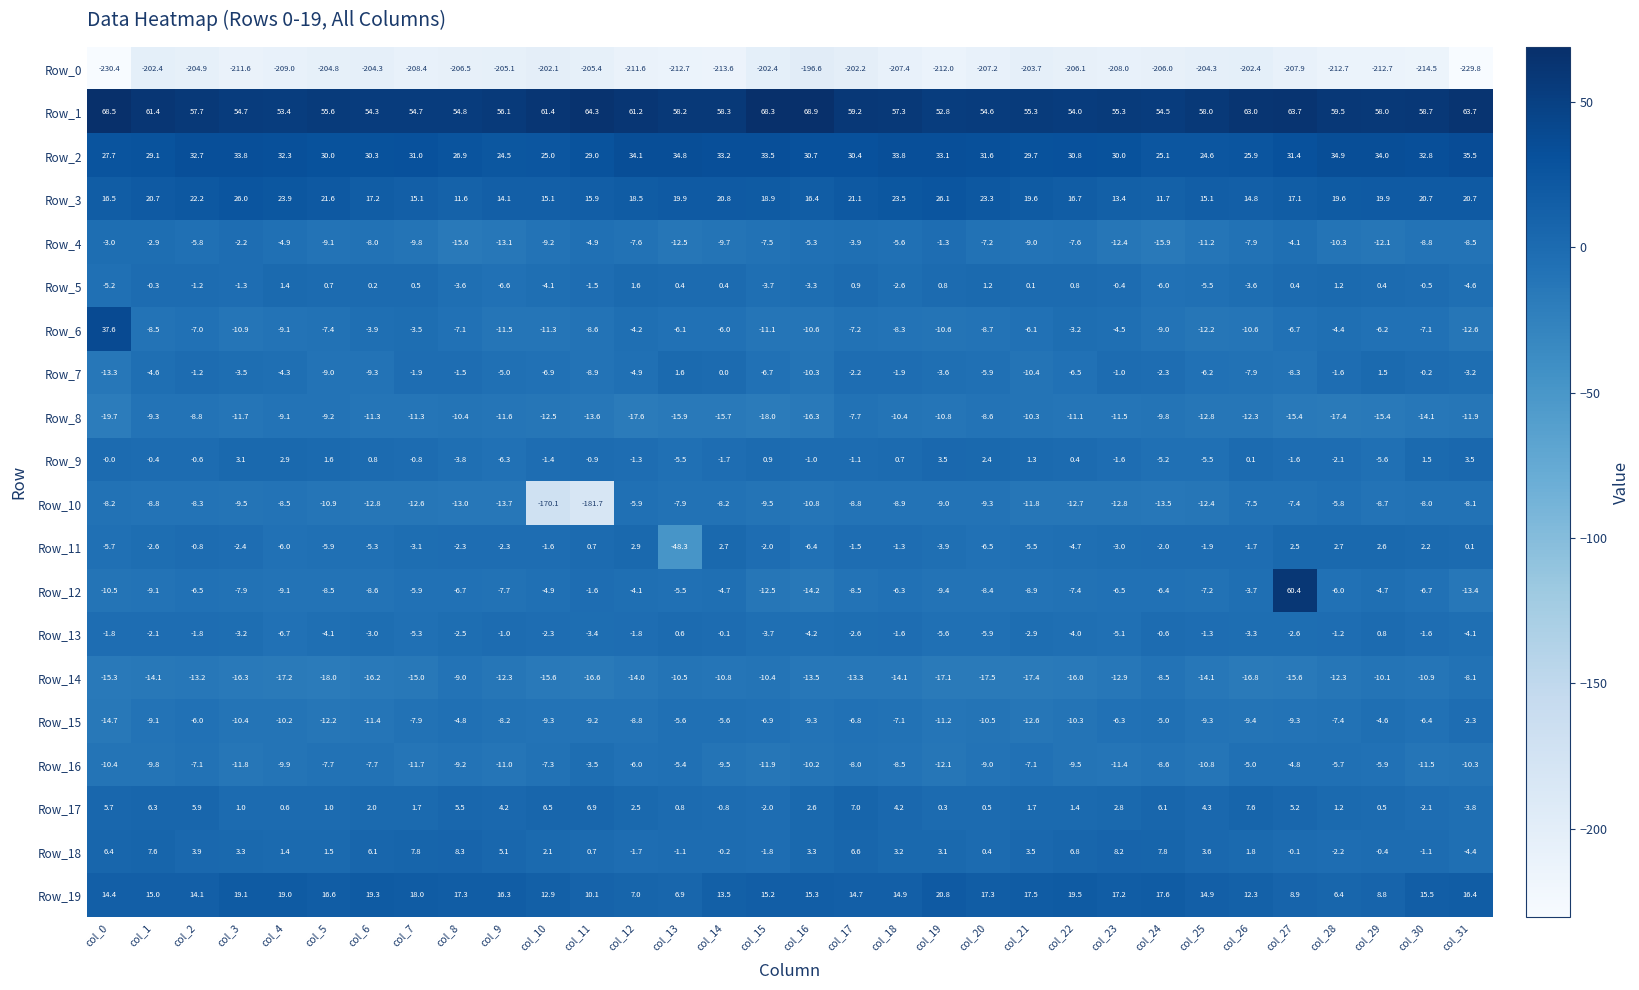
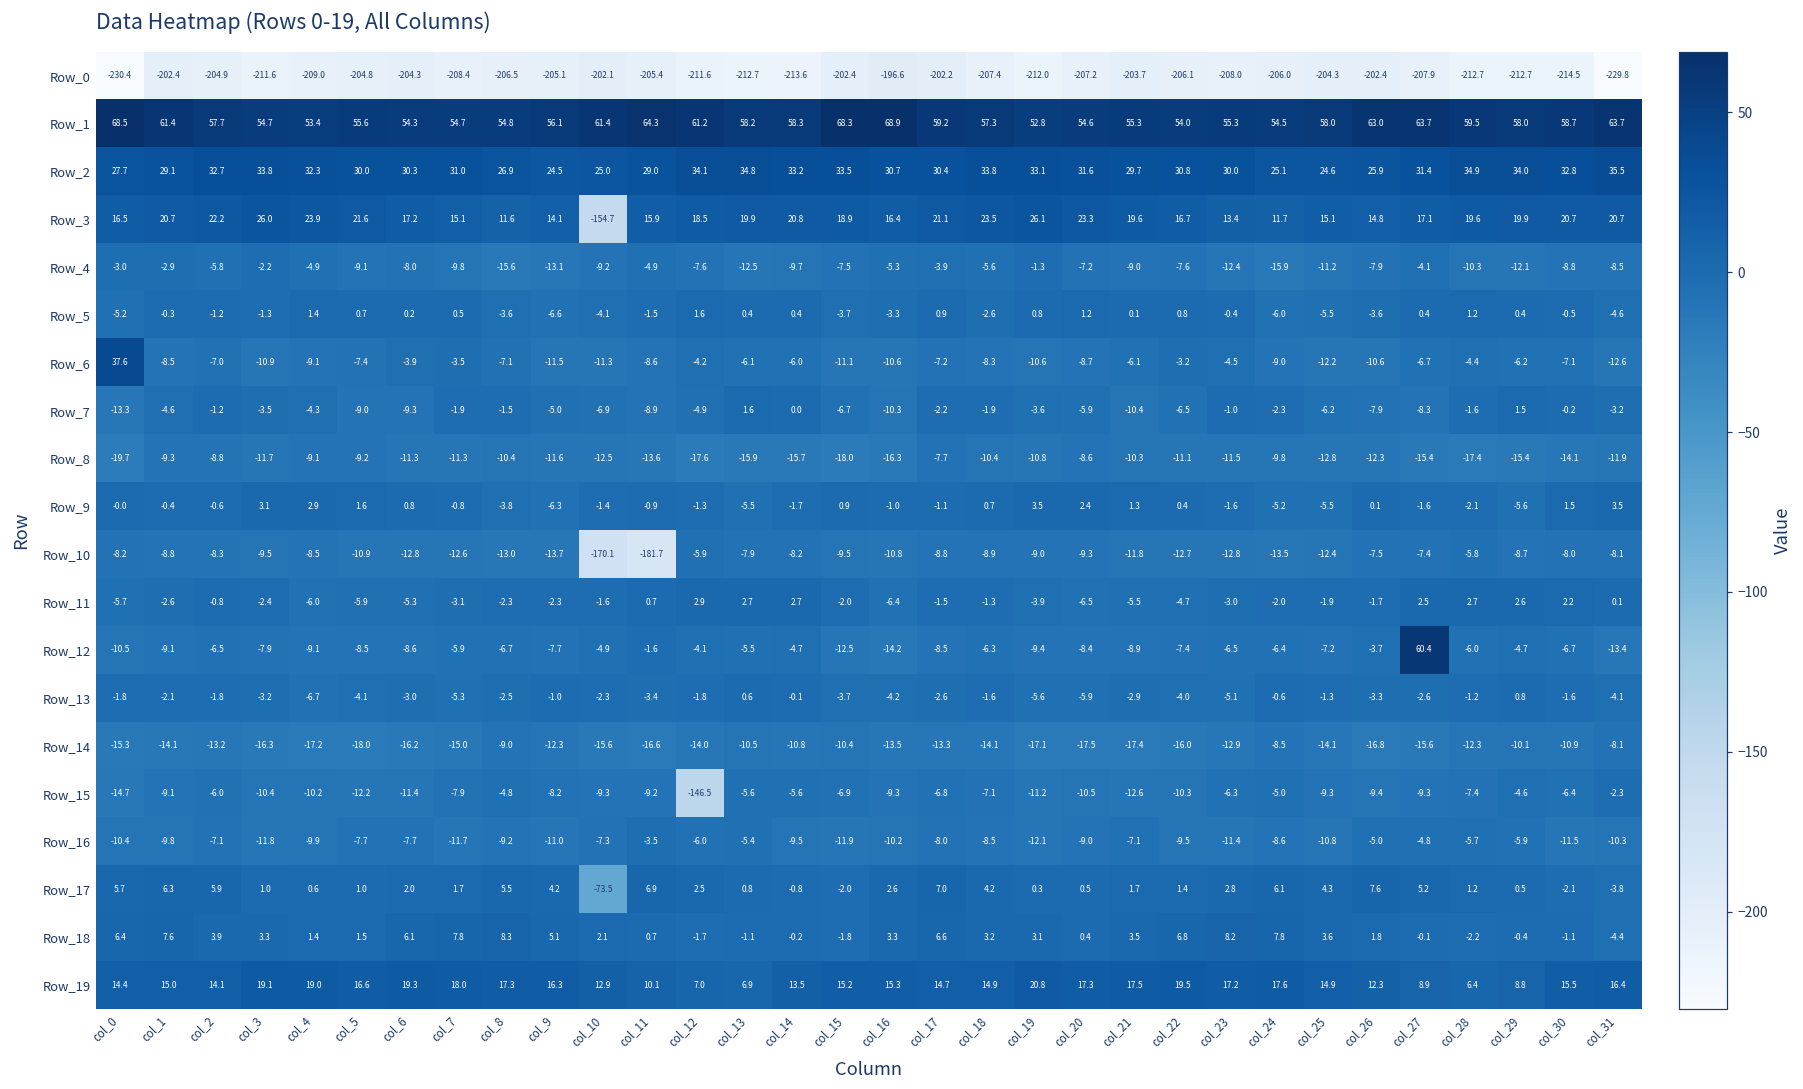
  {
    "Row_3": {
      "col_0": 16.5,
      "col_1": 20.7,
      "col_2": 22.2,
      "col_3": 26.0,
      "col_4": 23.9,
      "col_5": 21.6,
      "col_6": 17.2,
      "col_7": 15.1,
      "col_8": 11.6,
      "col_9": 14.1,
-     "col_10": 15.1,
+     "col_10": -154.7,
      "col_11": 15.9,
      "col_12": 18.5,
      "col_13": 19.9,
      "col_14": 20.8,
      "col_15": 18.9,
      "col_16": 16.4,
      "col_17": 21.1,
      "col_18": 23.5,
      "col_19": 26.1,
      "col_20": 23.3,
      "col_21": 19.6,
      "col_22": 16.7,
      "col_23": 13.4,
      "col_24": 11.7,
      "col_25": 15.1,
      "col_26": 14.8,
      "col_27": 17.1,
      "col_28": 19.6,
      "col_29": 19.9,
      "col_30": 20.7,
      "col_31": 20.7
    },
    "Row_11": {
      "col_0": -5.7,
      "col_1": -2.6,
      "col_2": -0.8,
      "col_3": -2.4,
      "col_4": -6.0,
      "col_5": -5.9,
      "col_6": -5.3,
      "col_7": -3.1,
      "col_8": -2.3,
      "col_9": -2.3,
      "col_10": -1.6,
      "col_11": 0.7,
      "col_12": 2.9,
-     "col_13": -48.3,
+     "col_13": 2.7,
      "col_14": 2.7,
      "col_15": -2.0,
      "col_16": -6.4,
      "col_17": -1.5,
      "col_18": -1.3,
      "col_19": -3.9,
      "col_20": -6.5,
      "col_21": -5.5,
      "col_22": -4.7,
      "col_23": -3.0,
      "col_24": -2.0,
      "col_25": -1.9,
      "col_26": -1.7,
      "col_27": 2.5,
      "col_28": 2.7,
      "col_29": 2.6,
      "col_30": 2.2,
      "col_31": 0.1
    },
    "Row_15": {
      "col_0": -14.7,
      "col_1": -9.1,
      "col_2": -6.0,
      "col_3": -10.4,
      "col_4": -10.2,
      "col_5": -12.2,
      "col_6": -11.4,
      "col_7": -7.9,
      "col_8": -4.8,
      "col_9": -8.2,
      "col_10": -9.3,
      "col_11": -9.2,
-     "col_12": -8.8,
+     "col_12": -146.5,
      "col_13": -5.6,
      "col_14": -5.6,
      "col_15": -6.9,
      "col_16": -9.3,
      "col_17": -6.8,
      "col_18": -7.1,
      "col_19": -11.2,
      "col_20": -10.5,
      "col_21": -12.6,
      "col_22": -10.3,
      "col_23": -6.3,
      "col_24": -5.0,
      "col_25": -9.3,
      "col_26": -9.4,
      "col_27": -9.3,
      "col_28": -7.4,
      "col_29": -4.6,
      "col_30": -6.4,
      "col_31": -2.3
    },
    "Row_17": {
      "col_0": 5.7,
      "col_1": 6.3,
      "col_2": 5.9,
      "col_3": 1.0,
      "col_4": 0.6,
      "col_5": 1.0,
      "col_6": 2.0,
      "col_7": 1.7,
      "col_8": 5.5,
      "col_9": 4.2,
-     "col_10": 6.5,
+     "col_10": -73.5,
      "col_11": 6.9,
      "col_12": 2.5,
      "col_13": 0.8,
      "col_14": -0.8,
      "col_15": -2.0,
      "col_16": 2.6,
      "col_17": 7.0,
      "col_18": 4.2,
      "col_19": 0.3,
      "col_20": 0.5,
      "col_21": 1.7,
      "col_22": 1.4,
      "col_23": 2.8,
      "col_24": 6.1,
      "col_25": 4.3,
      "col_26": 7.6,
      "col_27": 5.2,
      "col_28": 1.2,
      "col_29": 0.5,
      "col_30": -2.1,
      "col_31": -3.8
    }
  }
